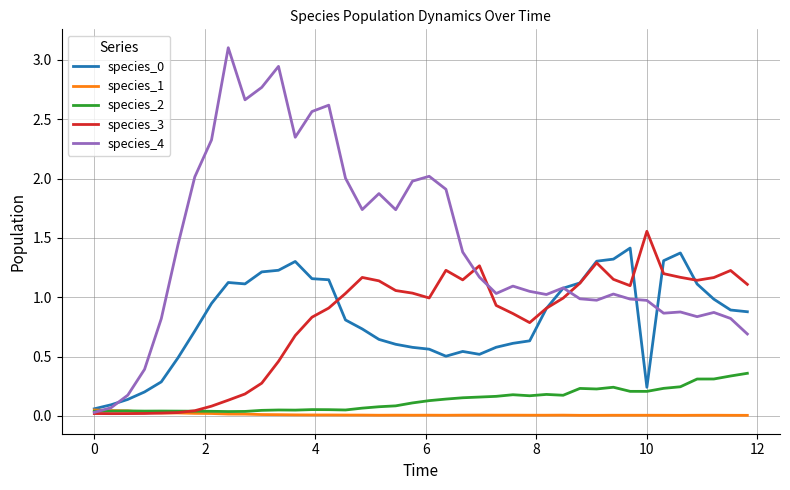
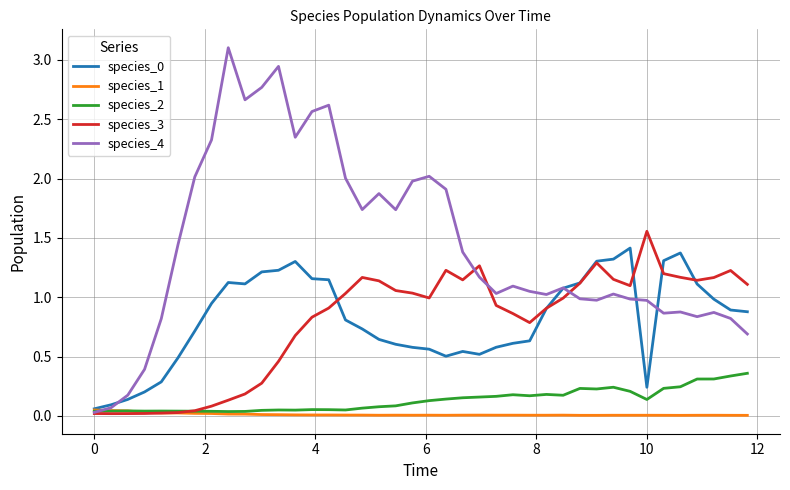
  {
    "species_0": {
      "10": 0.24
    },
    "species_1": {
      "10": 0.01
    },
    "species_2": {
-     "10": 0.21
+     "10": 0.14
    },
    "species_3": {
      "10": 1.56
    },
    "species_4": {
      "10": 0.97
    }
  }
